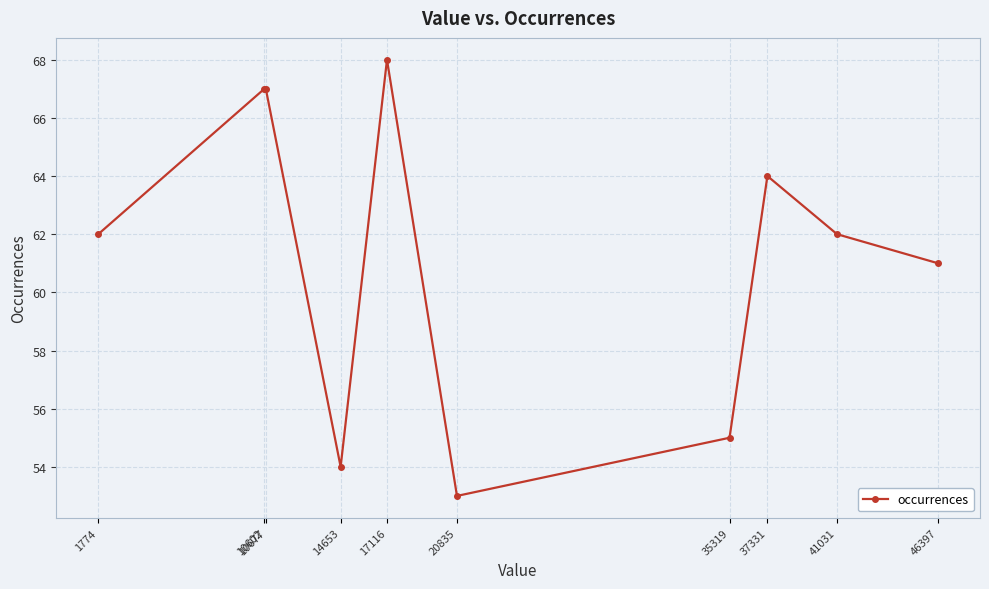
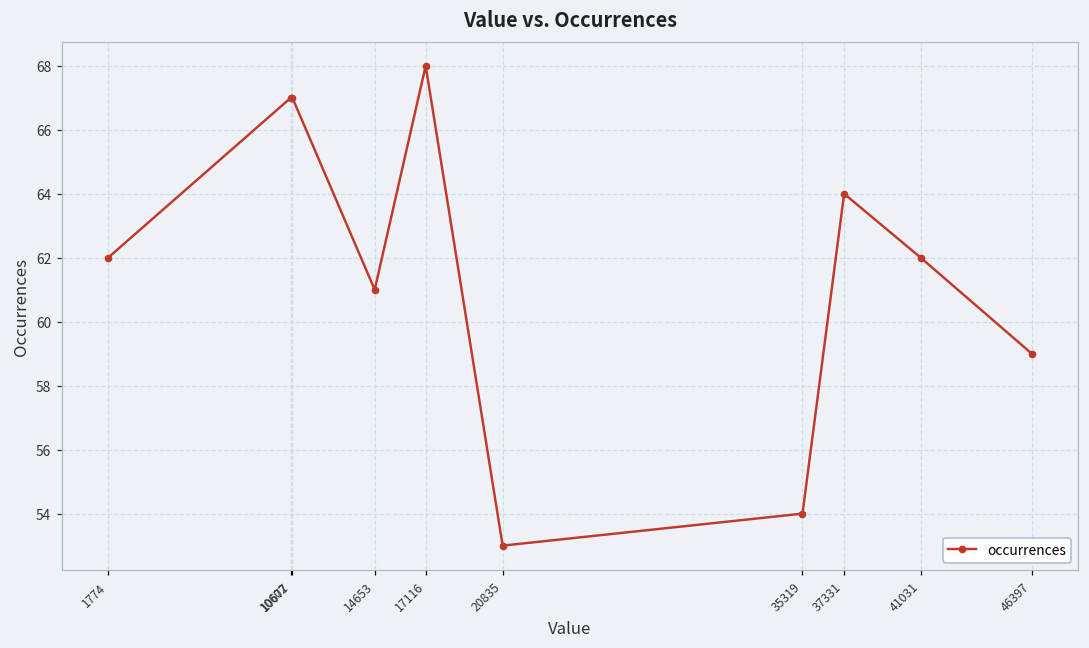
  {
    "1774": 62,
    "10602": 67,
    "10677": 67,
-   "14653": 54,
+   "14653": 61,
    "17116": 68,
    "20835": 53,
-   "35319": 55,
+   "35319": 54,
    "37331": 64,
    "41031": 62,
-   "46397": 61
+   "46397": 59
  }
